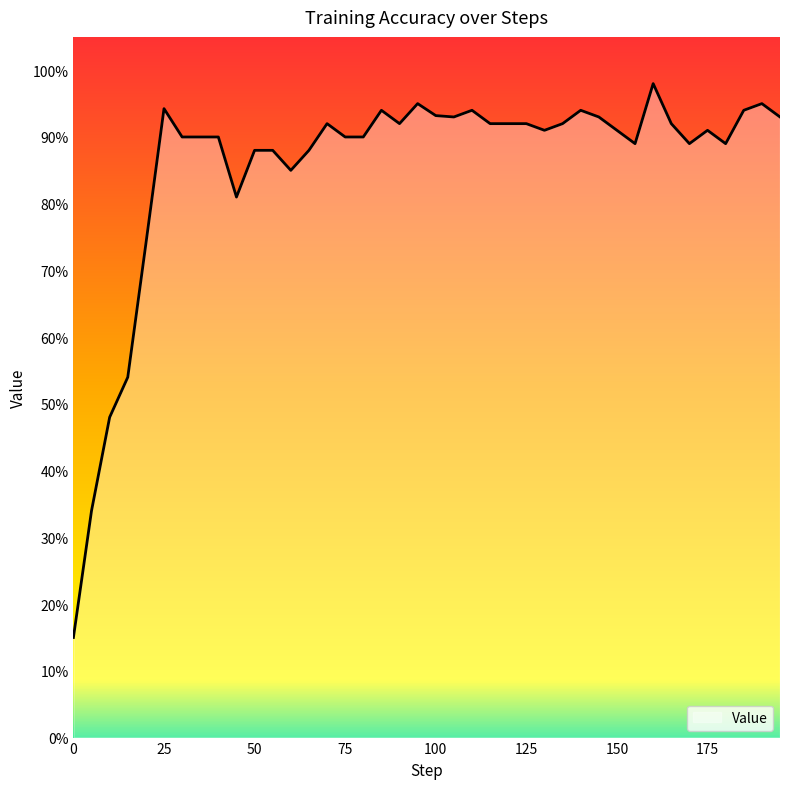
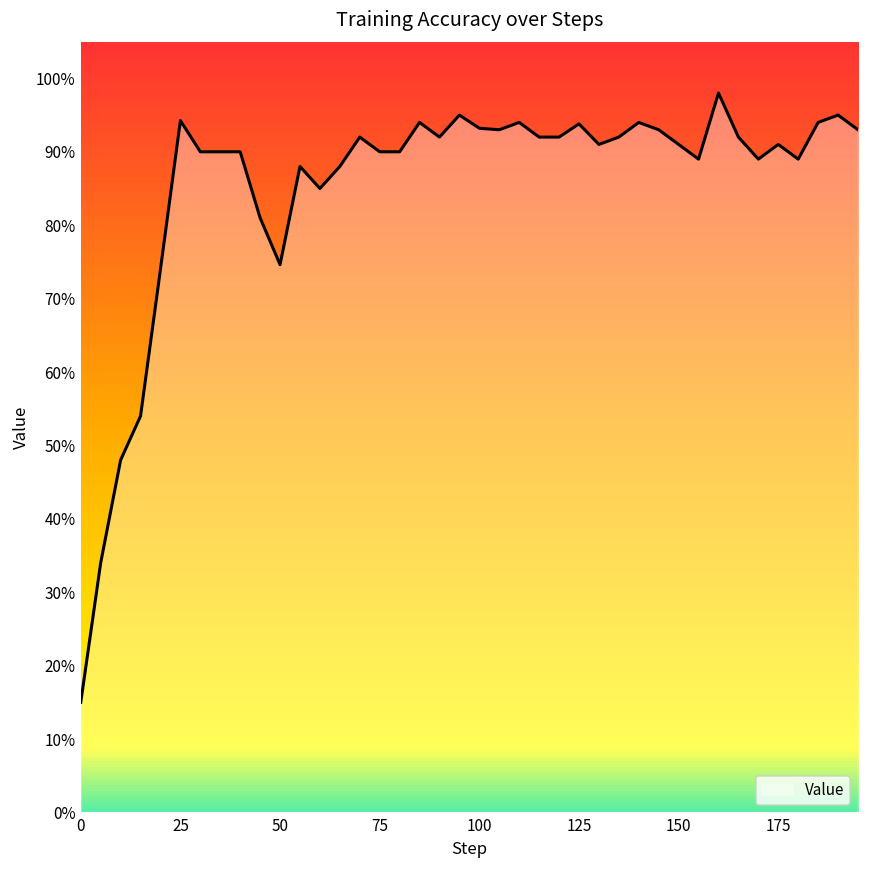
  {
    "0": "15%",
    "25": "94%",
-   "50": "88%",
+   "50": "75%",
    "75": "90%",
    "100": "93%",
-   "125": "92%",
+   "125": "94%",
    "150": "91%",
    "175": "91%"
  }
